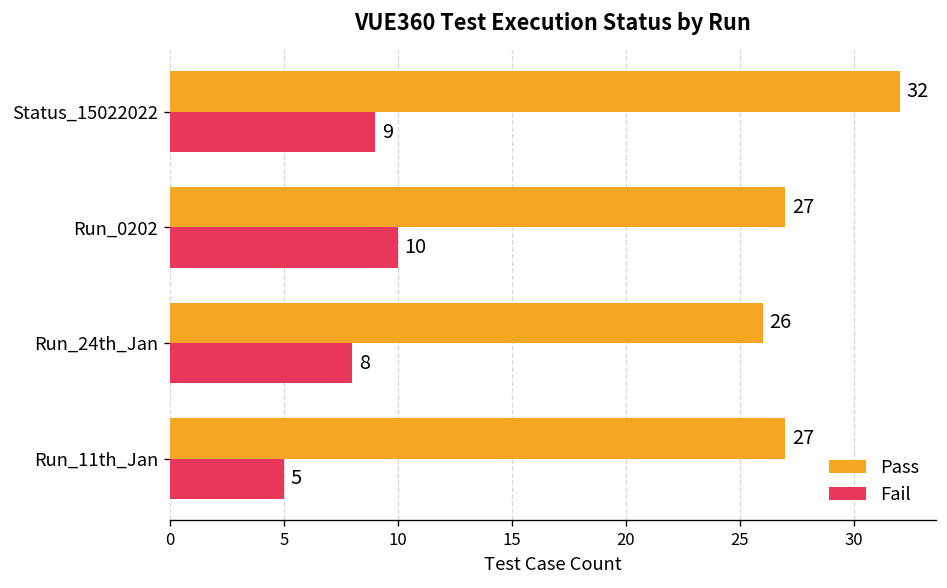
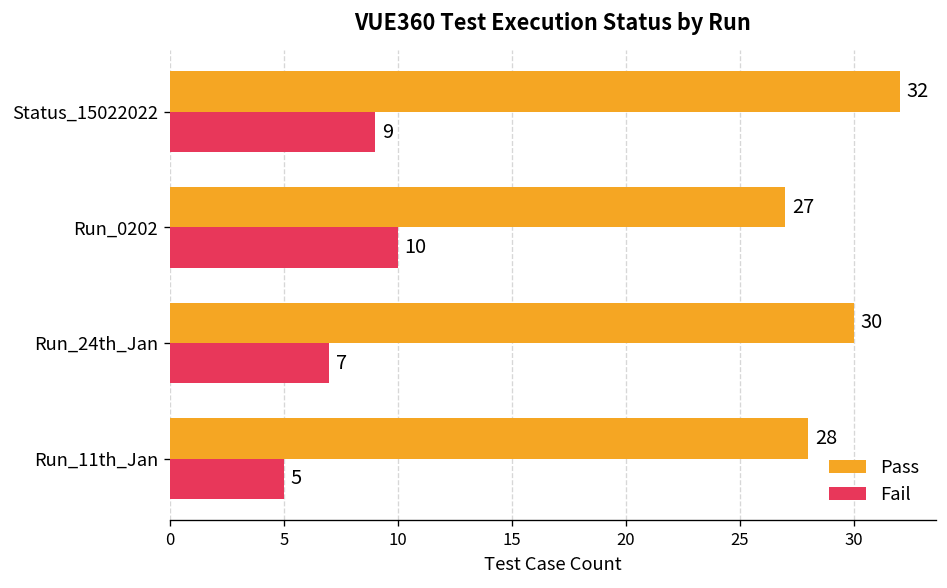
  {
    "Pass": {
      "Status_15022022": 32,
      "Run_0202": 27,
-     "Run_24th_Jan": 26,
-     "Run_11th_Jan": 27
+     "Run_24th_Jan": 30,
+     "Run_11th_Jan": 28
    },
    "Fail": {
      "Status_15022022": 9,
      "Run_0202": 10,
-     "Run_24th_Jan": 8,
+     "Run_24th_Jan": 7,
      "Run_11th_Jan": 5
    }
  }
